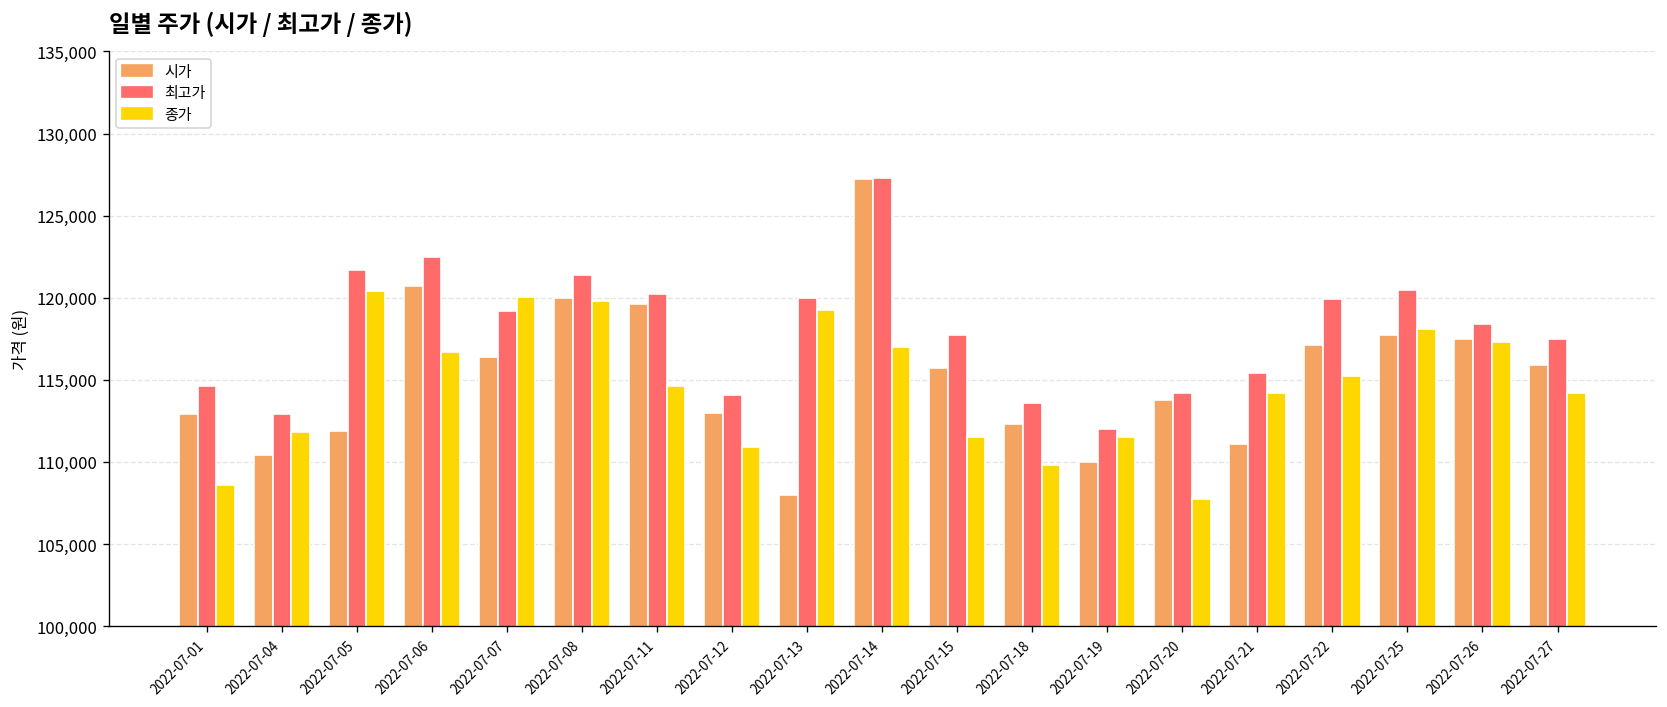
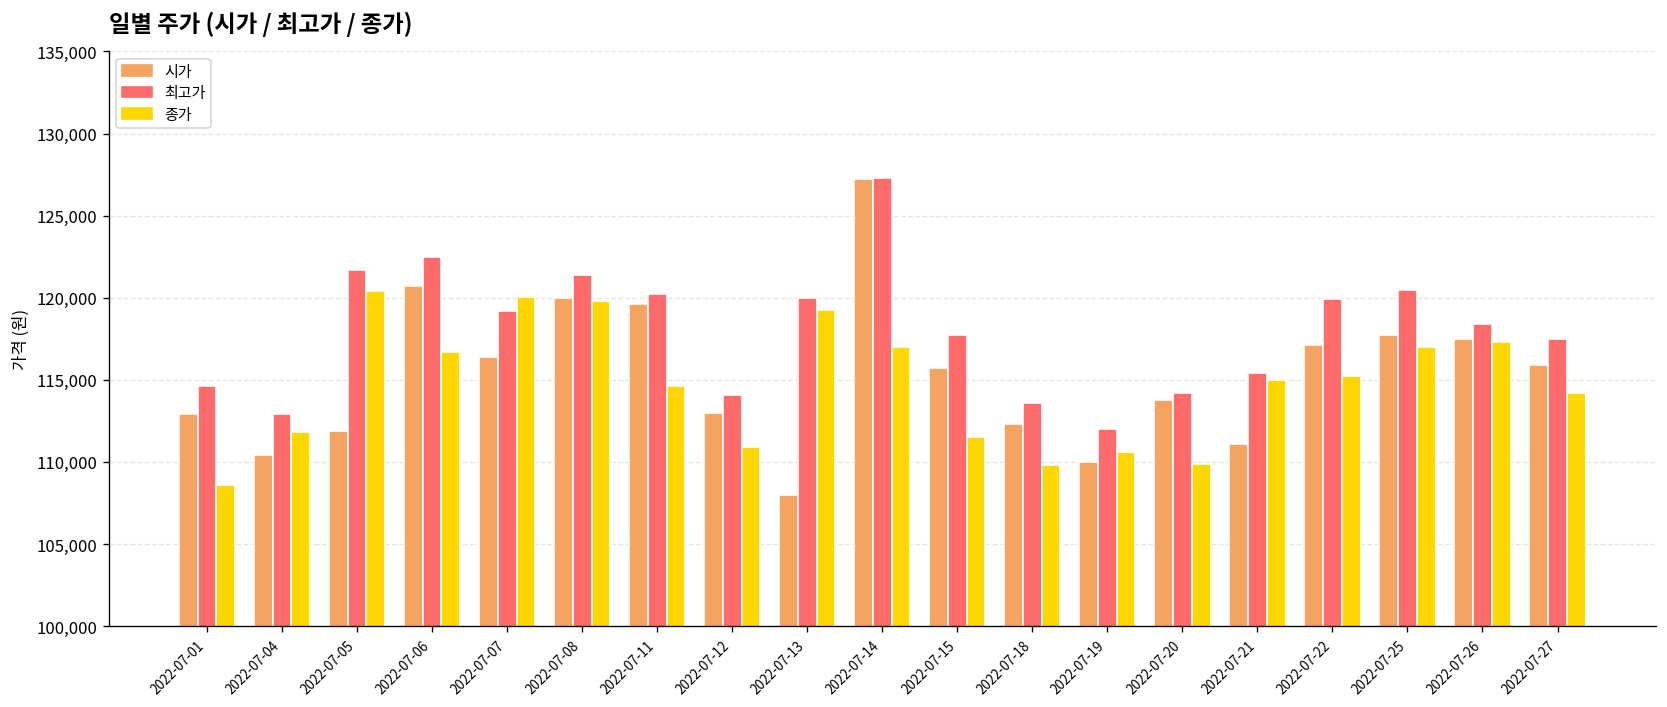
  {
    "종가": {
      "2022-07-01": "108,600",
      "2022-07-04": "111,800",
      "2022-07-05": "120,400",
      "2022-07-06": "116,700",
      "2022-07-07": "120,100",
      "2022-07-08": "119,800",
      "2022-07-11": "114,600",
      "2022-07-12": "110,900",
      "2022-07-13": "119,300",
      "2022-07-14": "117,000",
      "2022-07-15": "111,500",
      "2022-07-18": "109,800",
-     "2022-07-19": "111,500",
-     "2022-07-20": "107,700",
-     "2022-07-21": "114,200",
+     "2022-07-19": "110,600",
+     "2022-07-20": "109,900",
+     "2022-07-21": "115,000",
      "2022-07-22": "115,200",
-     "2022-07-25": "118,100",
+     "2022-07-25": "117,000",
      "2022-07-26": "117,300",
      "2022-07-27": "114,200"
    }
  }
